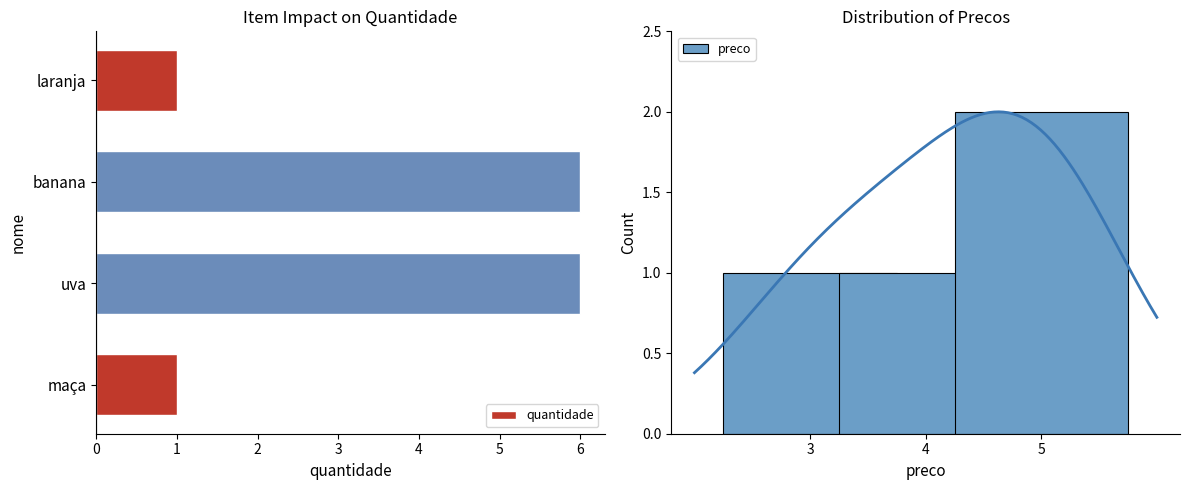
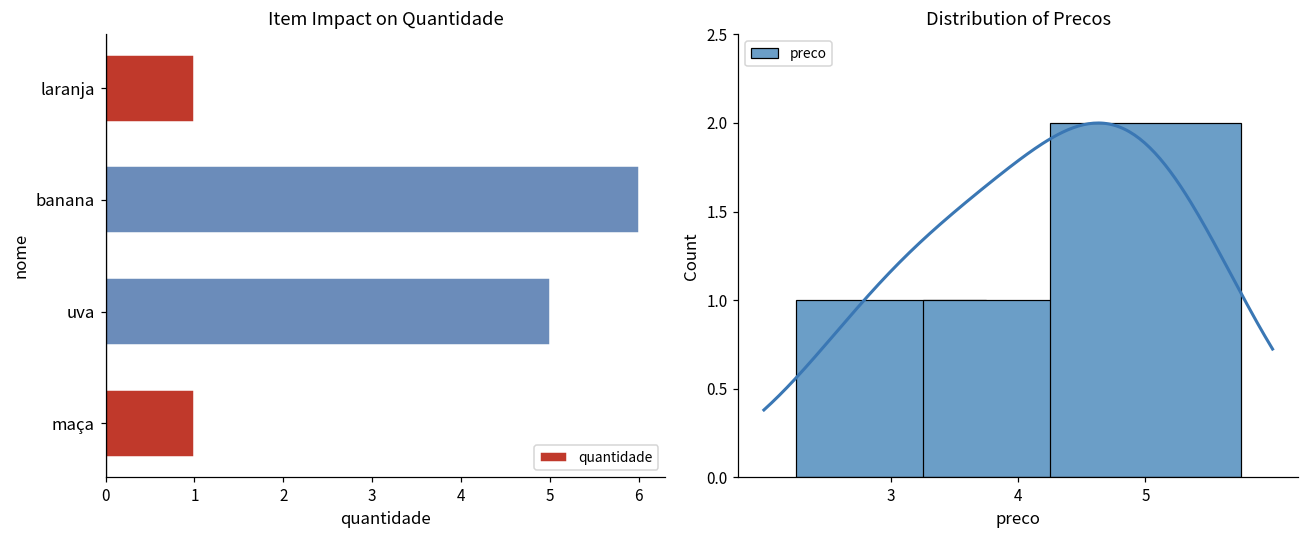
  {
    "Item Impact on Quantidade": {
      "laranja": 1,
      "banana": 6,
-     "uva": 6,
+     "uva": 5,
      "maça": 1
    },
    "Distribution of Precos": {
      "preco": {
        "3": 1.00,
        "4": 1.00,
        "5": 2.00
      }
    }
  }
